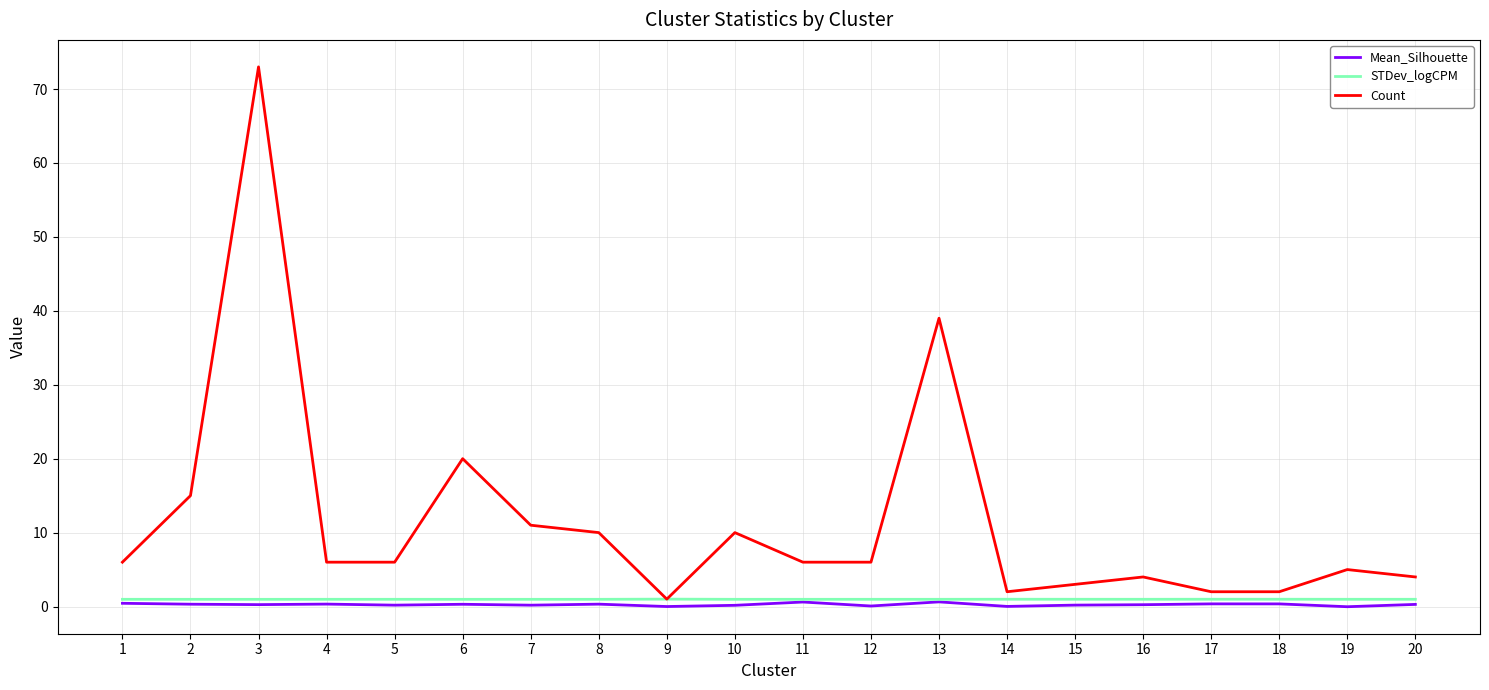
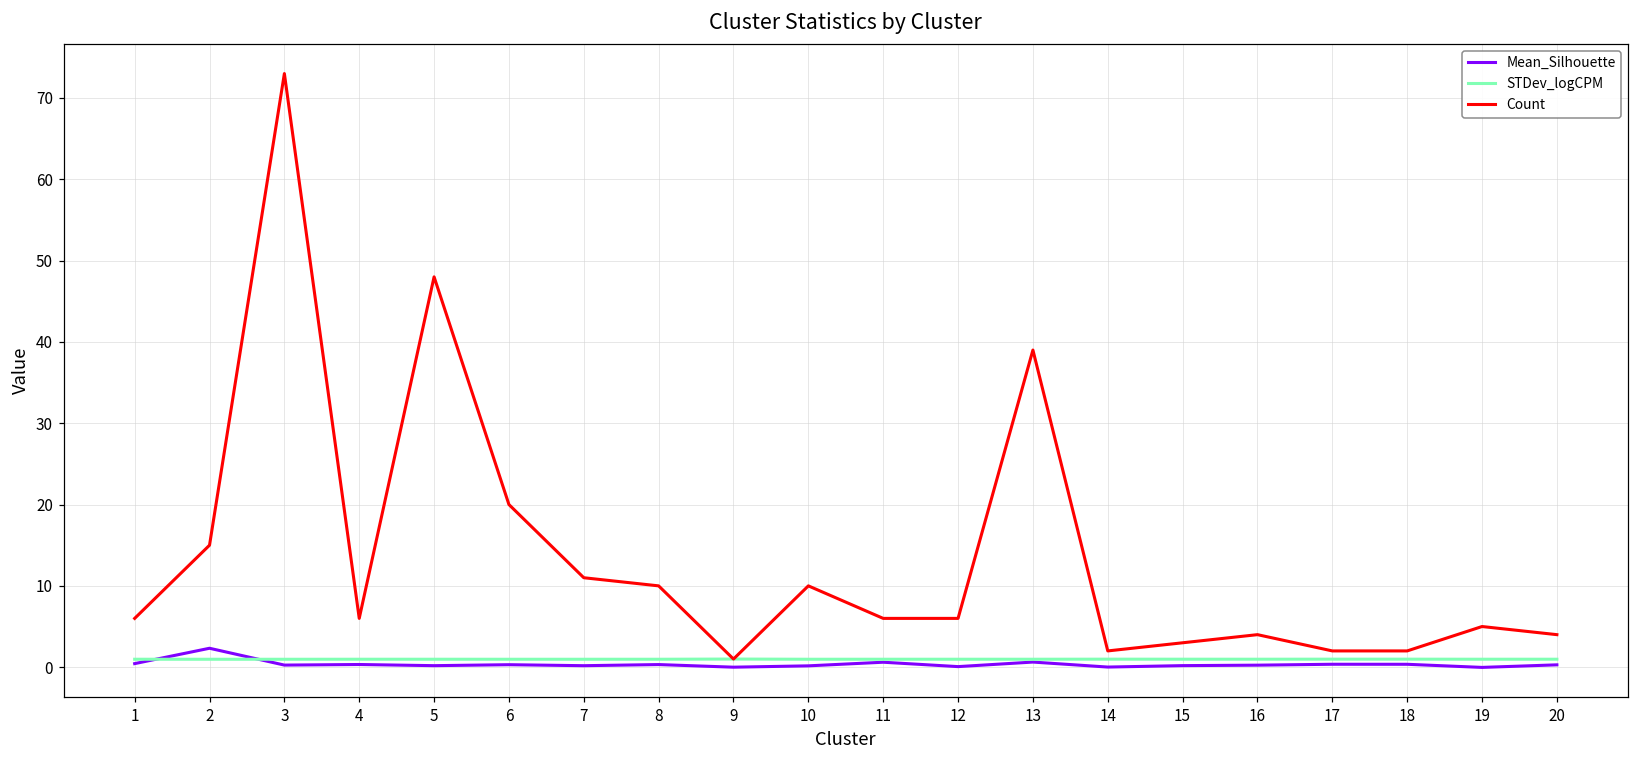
  {
    "Mean_Silhouette": {
      "1": 0,
-     "2": 0,
+     "2": 2,
      "3": 0,
      "4": 0,
      "5": 0,
      "6": 0,
      "7": 0,
      "8": 0,
      "9": 0,
      "10": 0,
      "11": 1,
      "12": 0,
      "13": 1,
      "14": 0,
      "15": 0,
      "16": 0,
      "17": 0,
      "18": 0,
      "19": 0,
      "20": 0
    },
    "STDev_logCPM": {
      "1": 1,
      "2": 1,
      "3": 1,
      "4": 1,
      "5": 1,
      "6": 1,
      "7": 1,
      "8": 1,
      "10": 1,
      "11": 1,
      "12": 1,
      "13": 1,
      "14": 1,
      "15": 1,
      "16": 1,
      "17": 1,
      "18": 1,
      "19": 1,
      "20": 1
    },
    "Count": {
      "1": 6,
      "2": 15,
      "3": 73,
      "4": 6,
-     "5": 6,
+     "5": 48,
      "6": 20,
      "7": 11,
      "8": 10,
      "10": 10,
      "11": 6,
      "12": 6,
      "13": 39,
      "14": 2,
      "15": 3,
      "16": 4,
      "17": 2,
      "18": 2,
      "19": 5,
      "20": 4
    }
  }
